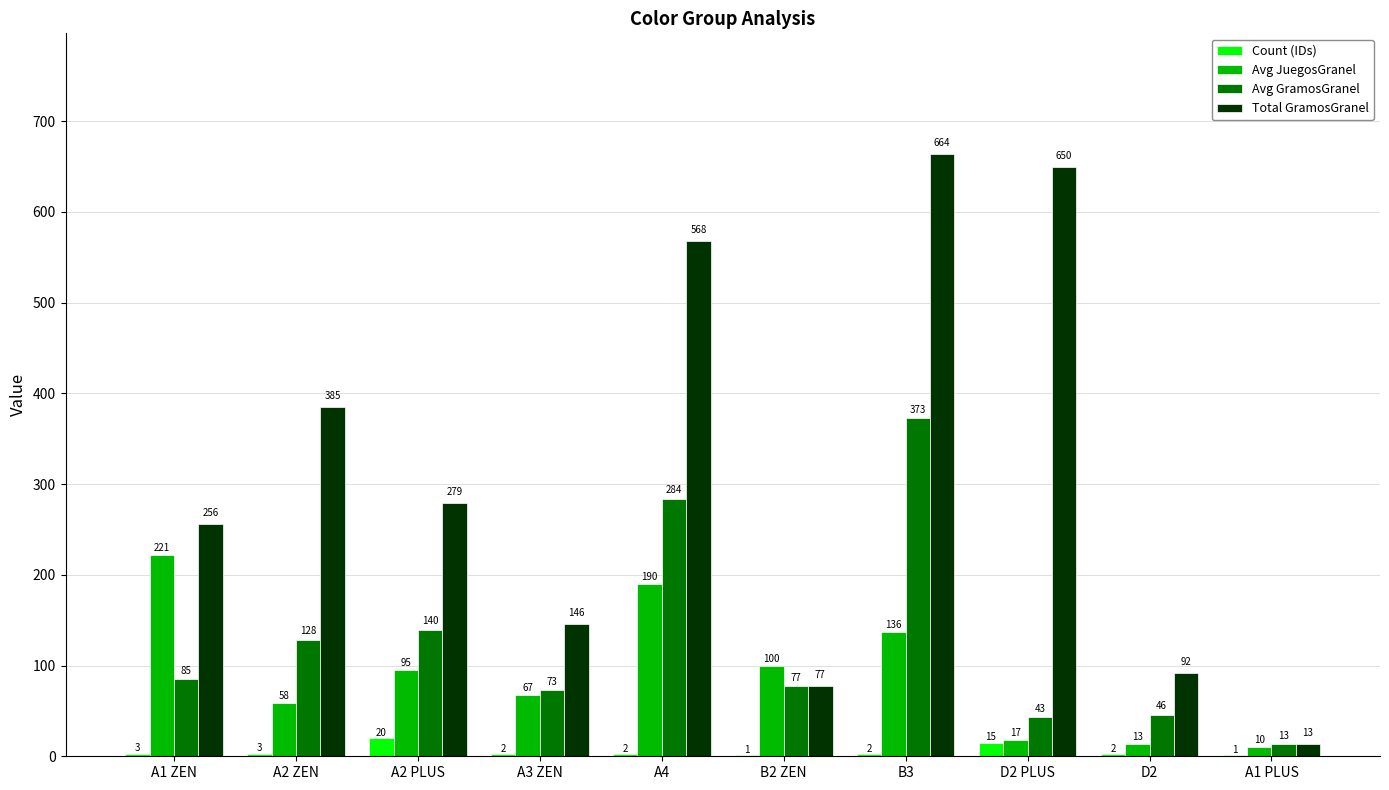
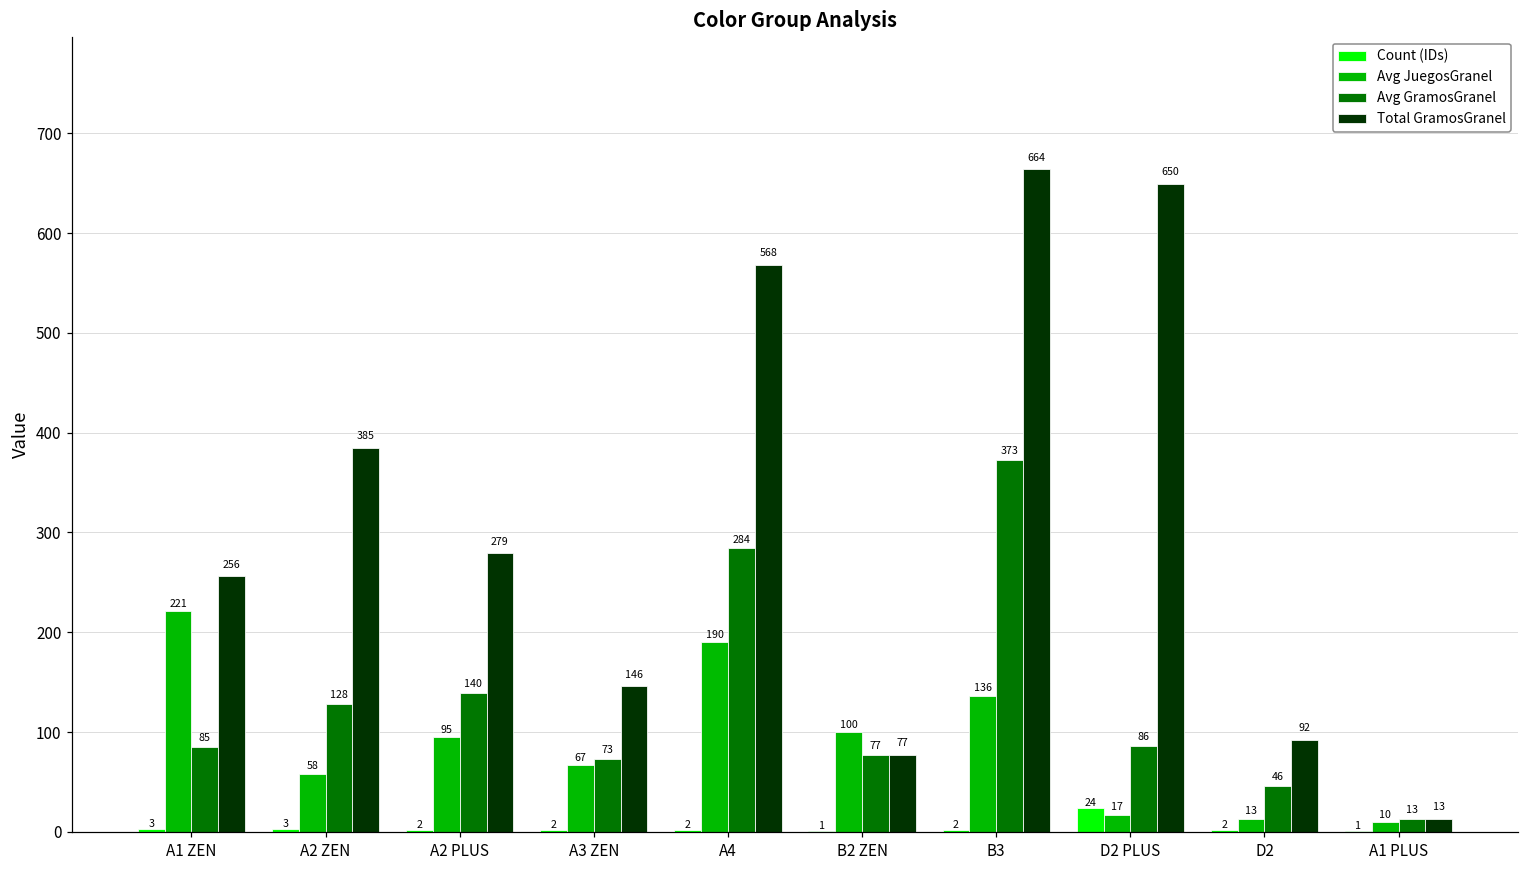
  {
    "Count (IDs)": {
      "A1 ZEN": 3,
      "A2 ZEN": 3,
-     "A2 PLUS": 20,
+     "A2 PLUS": 2,
      "A3 ZEN": 2,
      "A4": 2,
      "B2 ZEN": 1,
      "B3": 2,
-     "D2 PLUS": 15,
+     "D2 PLUS": 24,
      "D2": 2,
      "A1 PLUS": 1
    },
    "Avg JuegosGranel": {
      "A1 ZEN": 221,
      "A2 ZEN": 58,
      "A2 PLUS": 95,
      "A3 ZEN": 67,
      "A4": 190,
      "B2 ZEN": 100,
      "B3": 136,
      "D2 PLUS": 17,
      "D2": 13,
      "A1 PLUS": 10
    },
    "Avg GramosGranel": {
      "A1 ZEN": 85,
      "A2 ZEN": 128,
      "A2 PLUS": 140,
      "A3 ZEN": 73,
      "A4": 284,
      "B2 ZEN": 77,
      "B3": 373,
-     "D2 PLUS": 43,
+     "D2 PLUS": 86,
      "D2": 46,
      "A1 PLUS": 13
    },
    "Total GramosGranel": {
      "A1 ZEN": 256,
      "A2 ZEN": 385,
      "A2 PLUS": 279,
      "A3 ZEN": 146,
      "A4": 568,
      "B2 ZEN": 77,
      "B3": 664,
      "D2 PLUS": 650,
      "D2": 92,
      "A1 PLUS": 13
    }
  }
